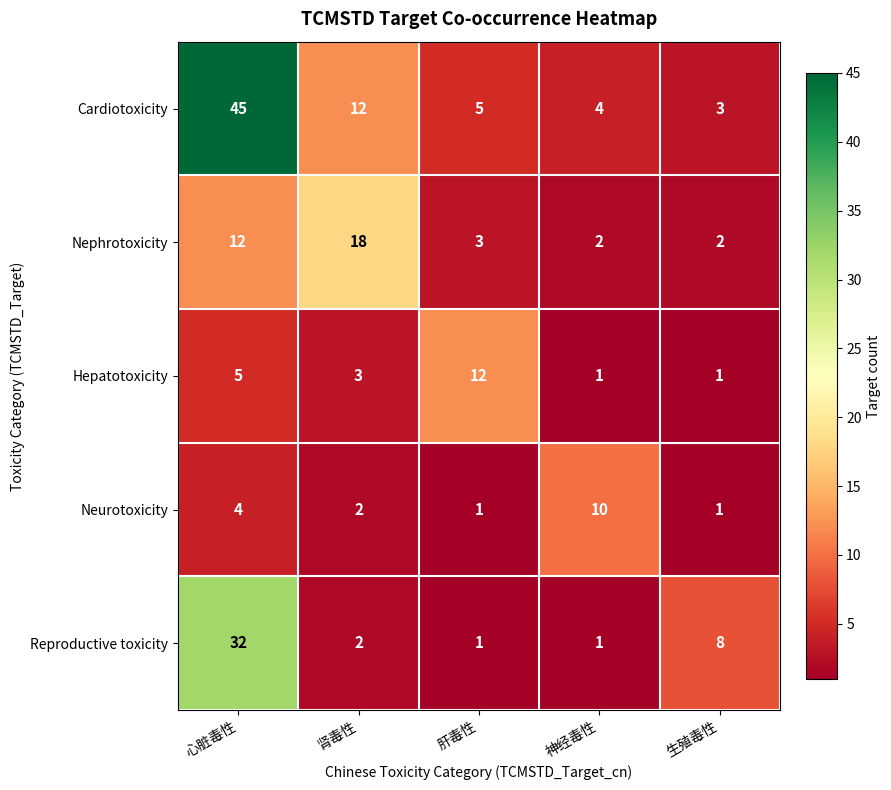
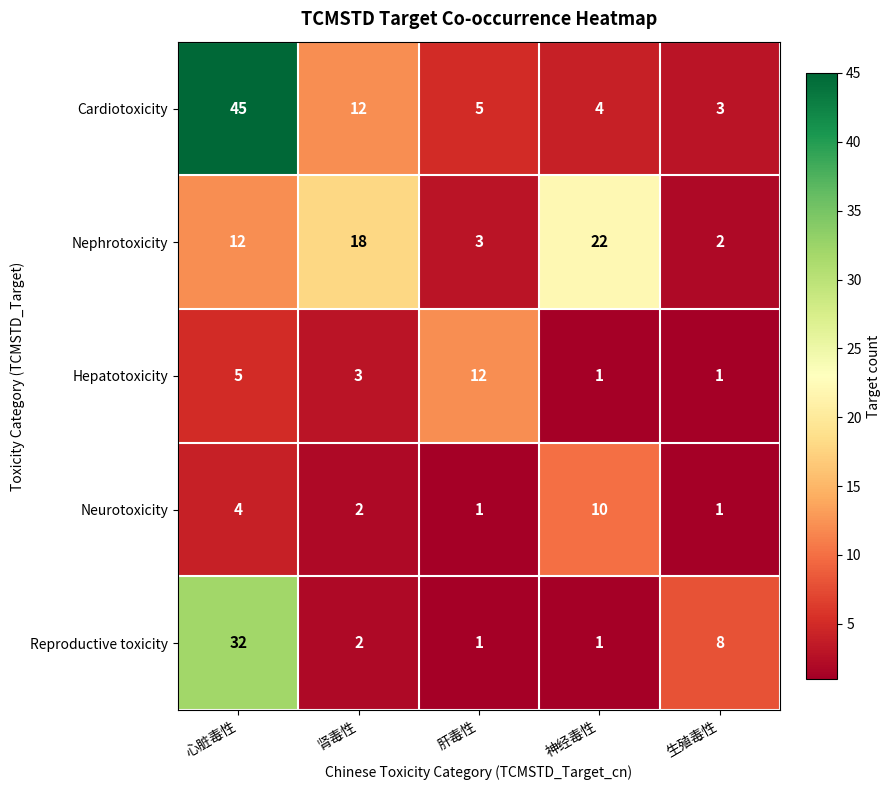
  {
    "Cardiotoxicity": {
      "心脏毒性": 45,
      "肾毒性": 12,
      "肝毒性": 5,
      "神经毒性": 4,
      "生殖毒性": 3
    },
    "Nephrotoxicity": {
      "心脏毒性": 12,
      "肾毒性": 18,
      "肝毒性": 3,
-     "神经毒性": 2,
+     "神经毒性": 22,
      "生殖毒性": 2
    },
    "Hepatotoxicity": {
      "心脏毒性": 5,
      "肾毒性": 3,
      "肝毒性": 12,
      "神经毒性": 1,
      "生殖毒性": 1
    },
    "Neurotoxicity": {
      "心脏毒性": 4,
      "肾毒性": 2,
      "肝毒性": 1,
      "神经毒性": 10,
      "生殖毒性": 1
    },
    "Reproductive toxicity": {
      "心脏毒性": 32,
      "肾毒性": 2,
      "肝毒性": 1,
      "神经毒性": 1,
      "生殖毒性": 8
    }
  }
